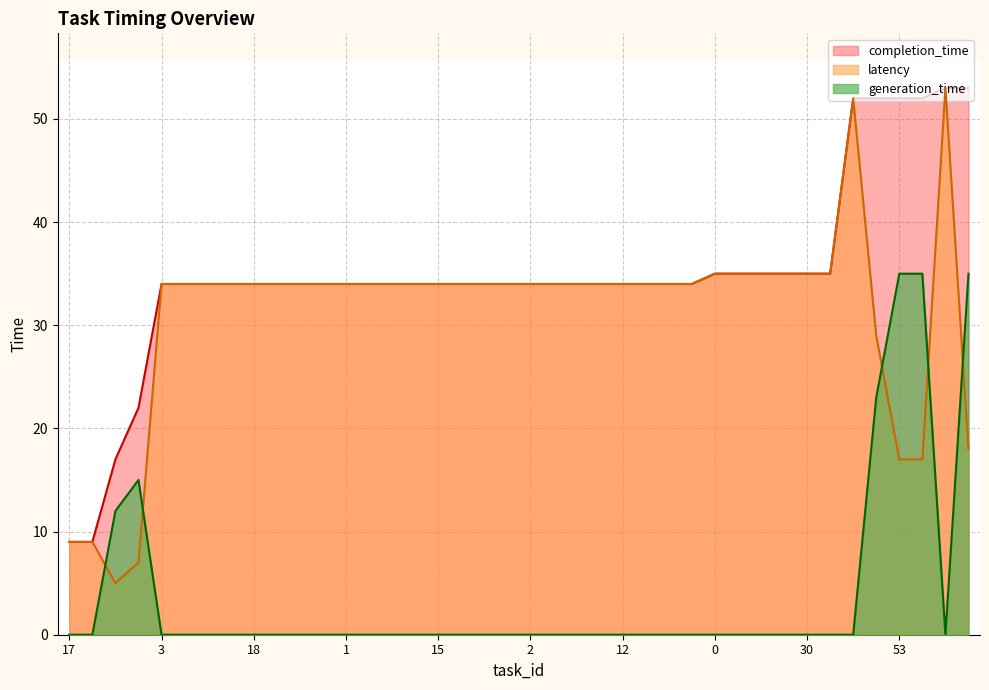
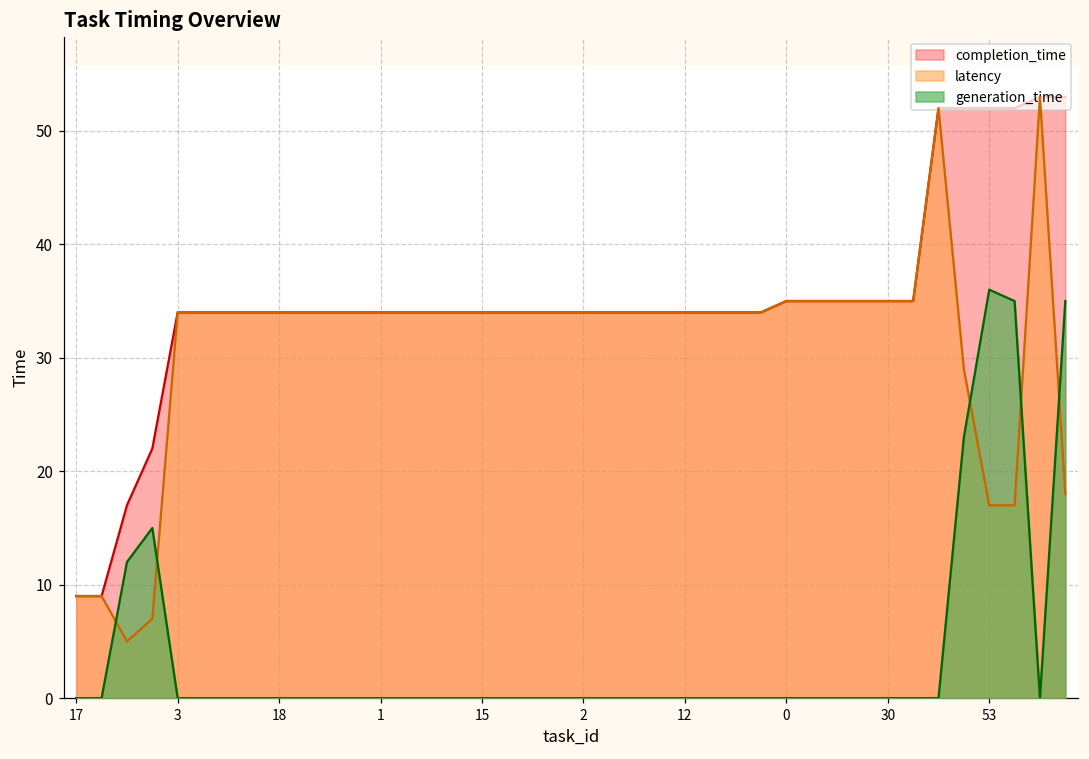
  {
    "generation_time": {
      "12": 0,
      "0": 0,
-     "53": 35
+     "53": 36
    }
  }
